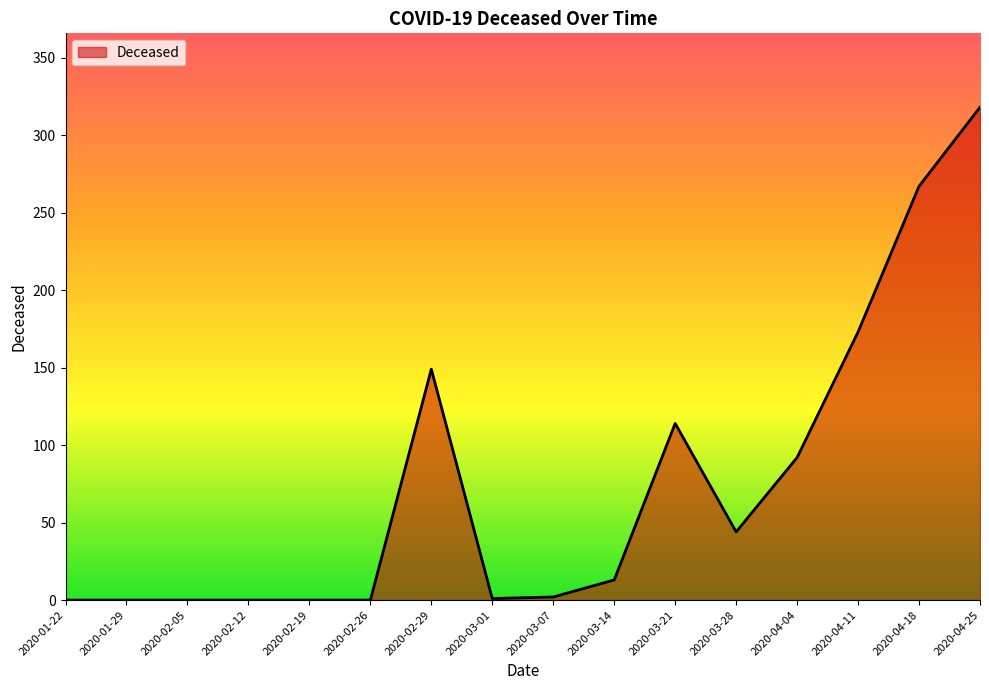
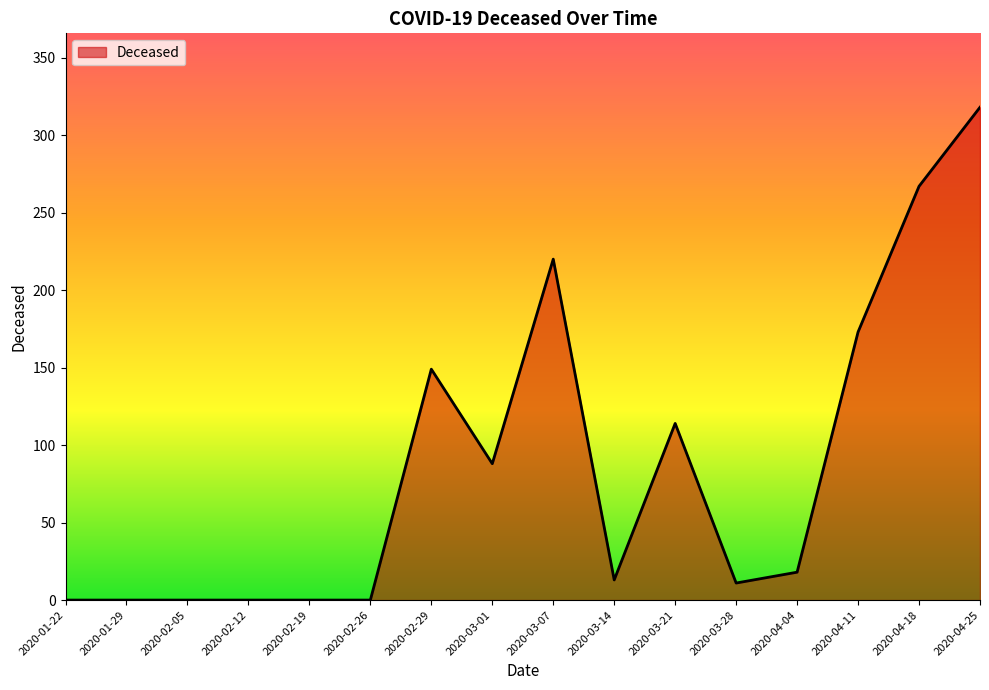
  {
    "2020-01-22": 0,
    "2020-01-29": 0,
    "2020-02-05": 0,
    "2020-02-12": 0,
    "2020-02-19": 0,
    "2020-02-26": 0,
    "2020-02-29": 149,
-   "2020-03-01": 1,
-   "2020-03-07": 2,
+   "2020-03-01": 88,
+   "2020-03-07": 220,
    "2020-03-14": 13,
    "2020-03-21": 114,
-   "2020-03-28": 44,
-   "2020-04-04": 92,
+   "2020-03-28": 11,
+   "2020-04-04": 18,
    "2020-04-11": 173,
    "2020-04-18": 267,
    "2020-04-25": 318
  }
